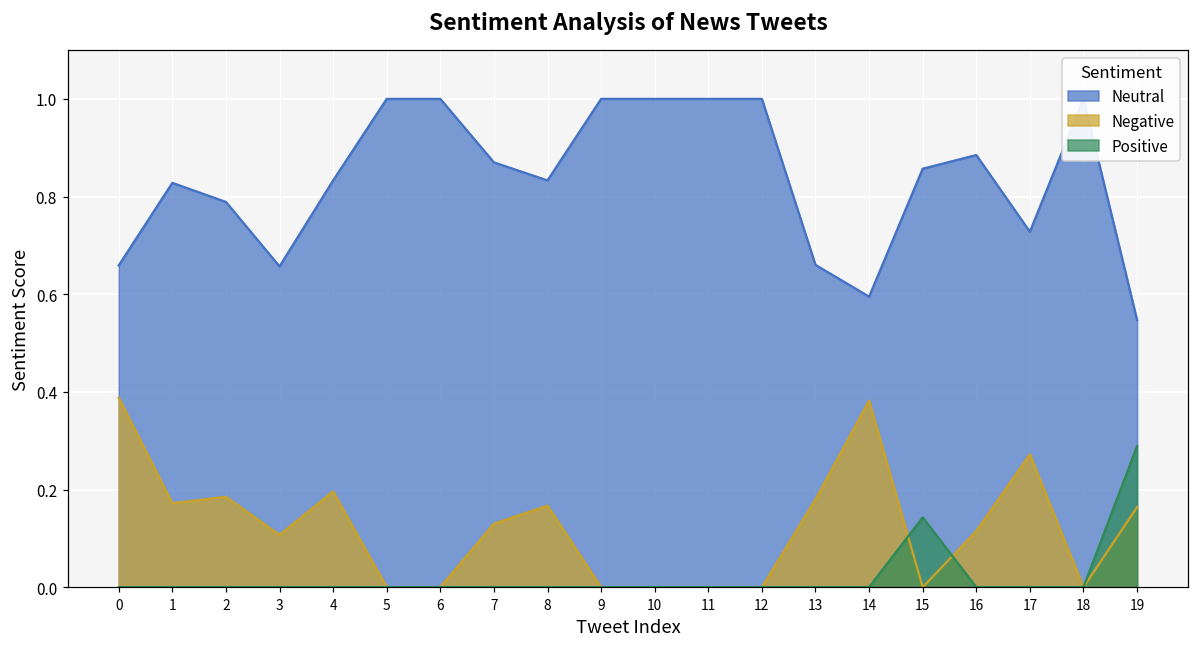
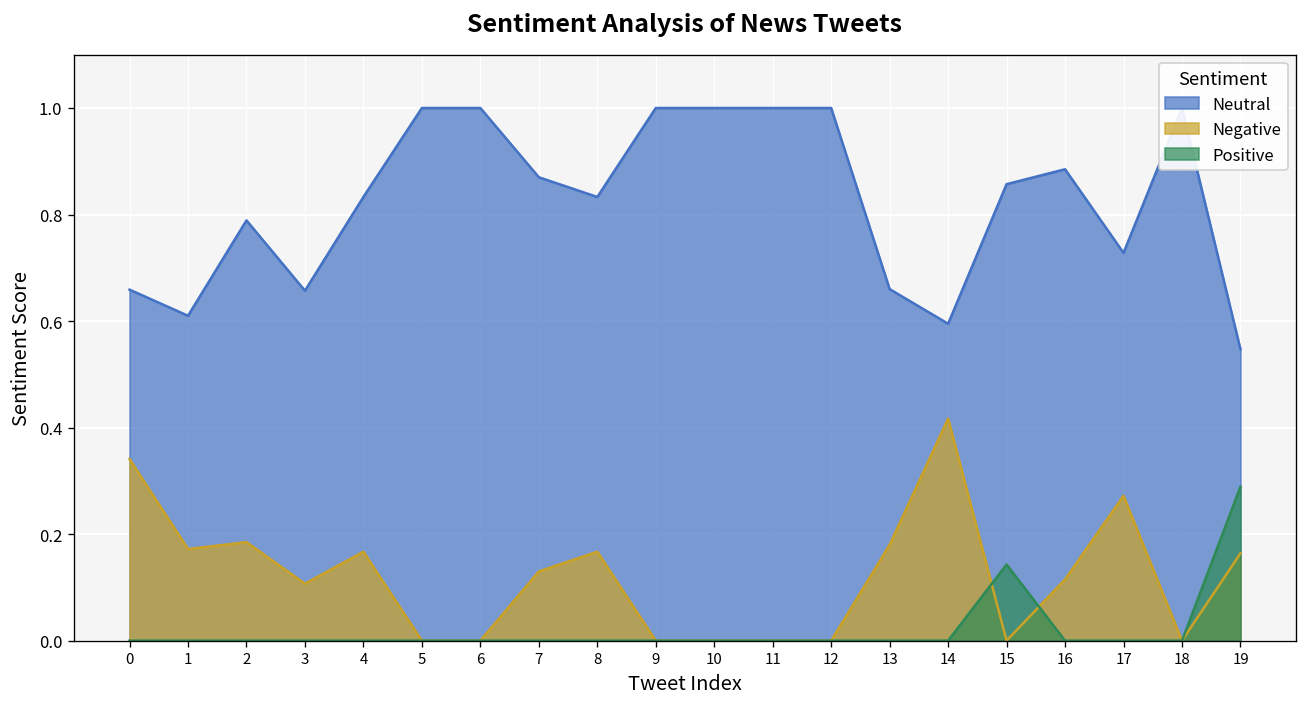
  {
    "Neutral": {
      "0": 0.66,
-     "1": 0.83,
+     "1": 0.61,
      "2": 0.79,
      "3": 0.66,
      "4": 0.83,
      "5": 1.00,
      "6": 1.00,
      "7": 0.87,
      "8": 0.83,
      "9": 1.00,
      "10": 1.00,
      "11": 1.00,
      "12": 1.00,
      "13": 0.66,
      "14": 0.60,
      "15": 0.86,
      "16": 0.89,
      "17": 0.73,
      "19": 0.55
    },
    "Negative": {
-     "0": 0.39,
+     "0": 0.34,
      "1": 0.17,
      "2": 0.19,
      "3": 0.11,
-     "4": 0.20,
+     "4": 0.17,
      "7": 0.13,
      "8": 0.17,
      "13": 0.18,
-     "14": 0.38,
+     "14": 0.42,
      "15": 0.00,
      "16": 0.12,
      "17": 0.27,
      "19": 0.16
    },
    "Positive": {
      "0": 0.00,
      "1": 0.00,
      "2": 0.00,
      "3": 0.00,
      "4": 0.00,
      "7": 0.00,
      "8": 0.00,
      "13": 0.00,
      "14": 0.00,
      "15": 0.14,
      "16": 0.00,
      "17": 0.00,
      "19": 0.29
    }
  }
